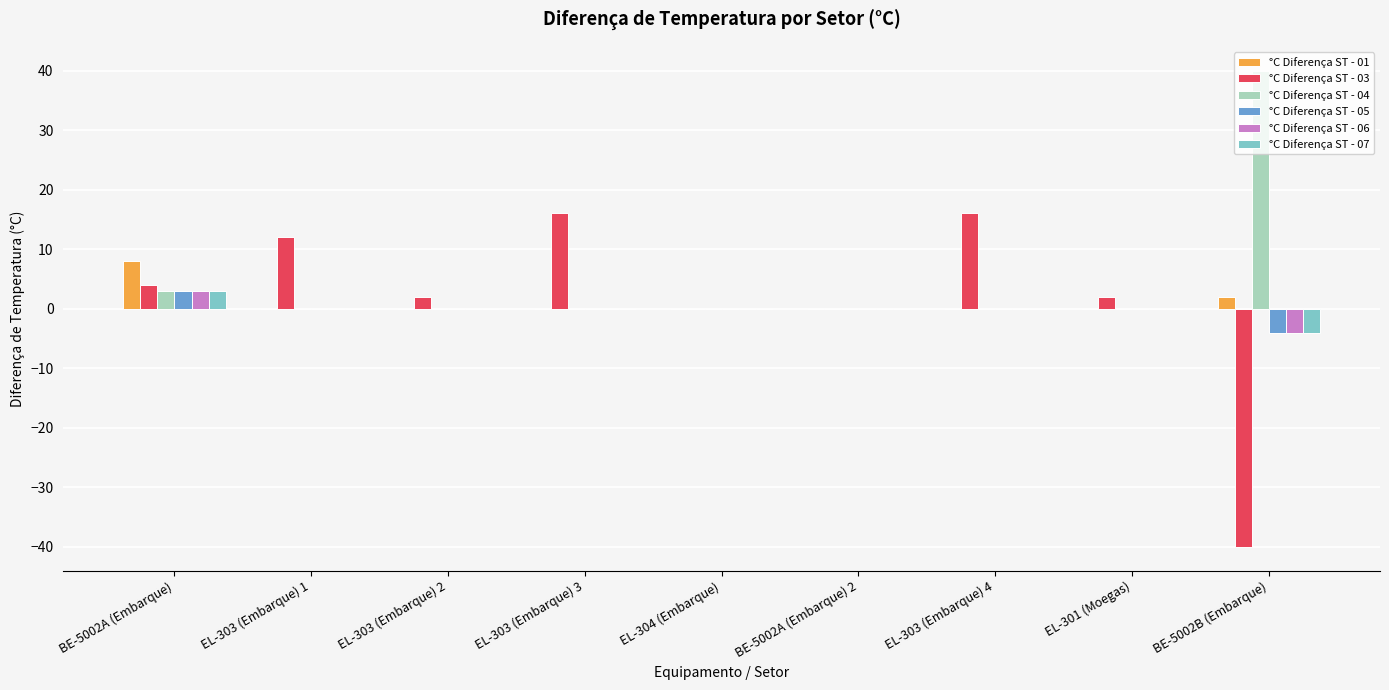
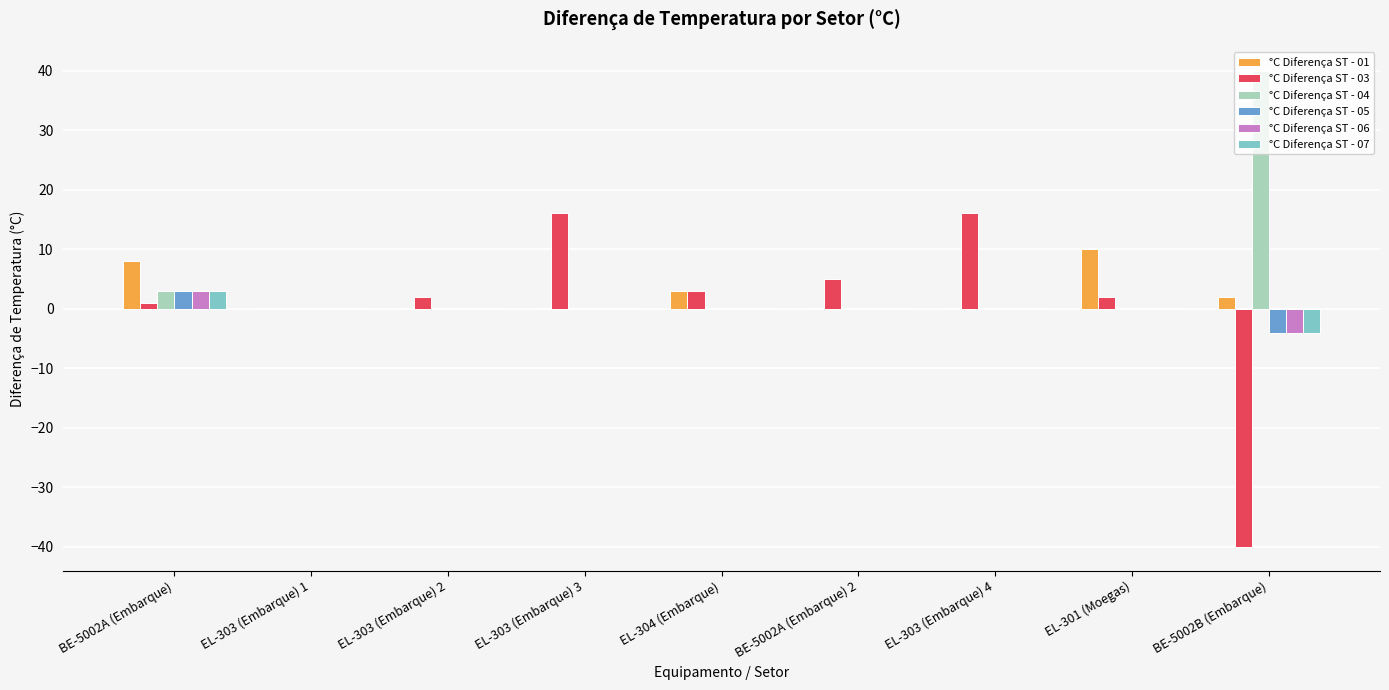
  {
    "°C Diferença ST - 01": {
      "BE-5002A (Embarque)": 8,
      "EL-303 (Embarque) 1": 0,
      "EL-303 (Embarque) 2": 0,
      "EL-303 (Embarque) 3": 0,
-     "EL-304 (Embarque)": 0,
+     "EL-304 (Embarque)": 3,
      "BE-5002A (Embarque) 2": 0,
      "EL-303 (Embarque) 4": 0,
-     "EL-301 (Moegas)": 0,
+     "EL-301 (Moegas)": 10,
      "BE-5002B (Embarque)": 2
    },
    "°C Diferença ST - 03": {
-     "BE-5002A (Embarque)": 4,
-     "EL-303 (Embarque) 1": 12,
+     "BE-5002A (Embarque)": 1,
+     "EL-303 (Embarque) 1": 0,
      "EL-303 (Embarque) 2": 2,
      "EL-303 (Embarque) 3": 16,
-     "EL-304 (Embarque)": 0,
-     "BE-5002A (Embarque) 2": 0,
+     "EL-304 (Embarque)": 3,
+     "BE-5002A (Embarque) 2": 5,
      "EL-303 (Embarque) 4": 16,
      "EL-301 (Moegas)": 2,
      "BE-5002B (Embarque)": -40
    },
    "°C Diferença ST - 06": {
      "BE-5002A (Embarque)": 3,
      "EL-303 (Embarque) 1": 0,
      "EL-303 (Embarque) 2": 0,
      "EL-303 (Embarque) 3": 0,
      "EL-304 (Embarque)": 0,
      "BE-5002A (Embarque) 2": 0,
      "EL-303 (Embarque) 4": 0,
      "EL-301 (Moegas)": 0,
      "BE-5002B (Embarque)": -4
    }
  }
